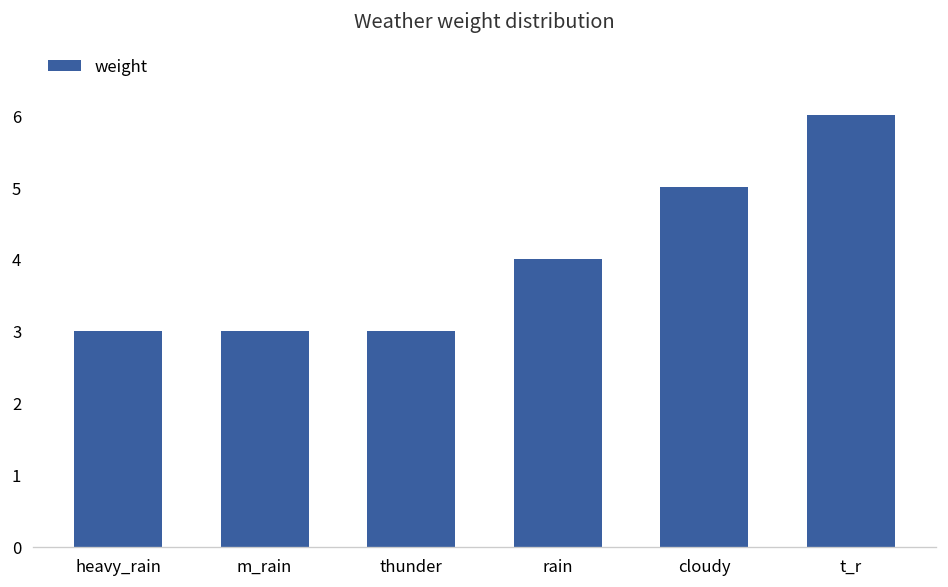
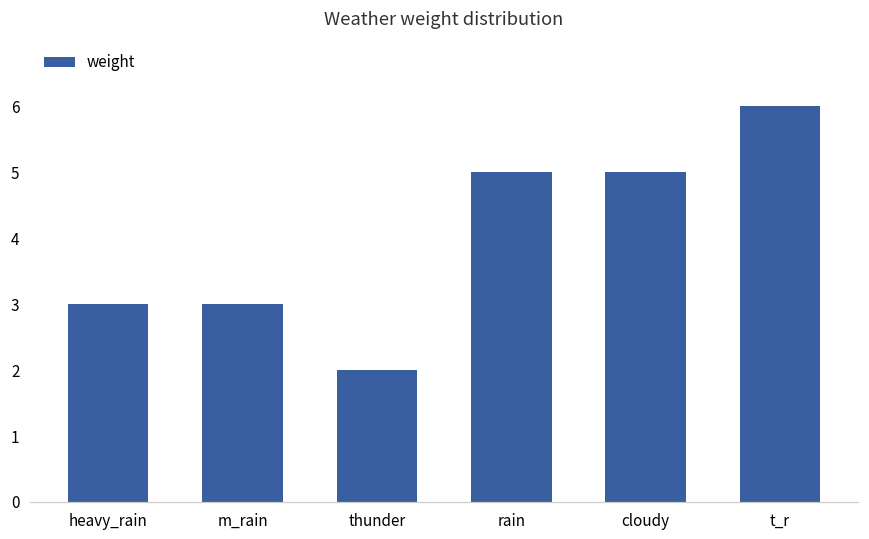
  {
    "heavy_rain": 3,
    "m_rain": 3,
-   "thunder": 3,
-   "rain": 4,
+   "thunder": 2,
+   "rain": 5,
    "cloudy": 5,
    "t_r": 6
  }
